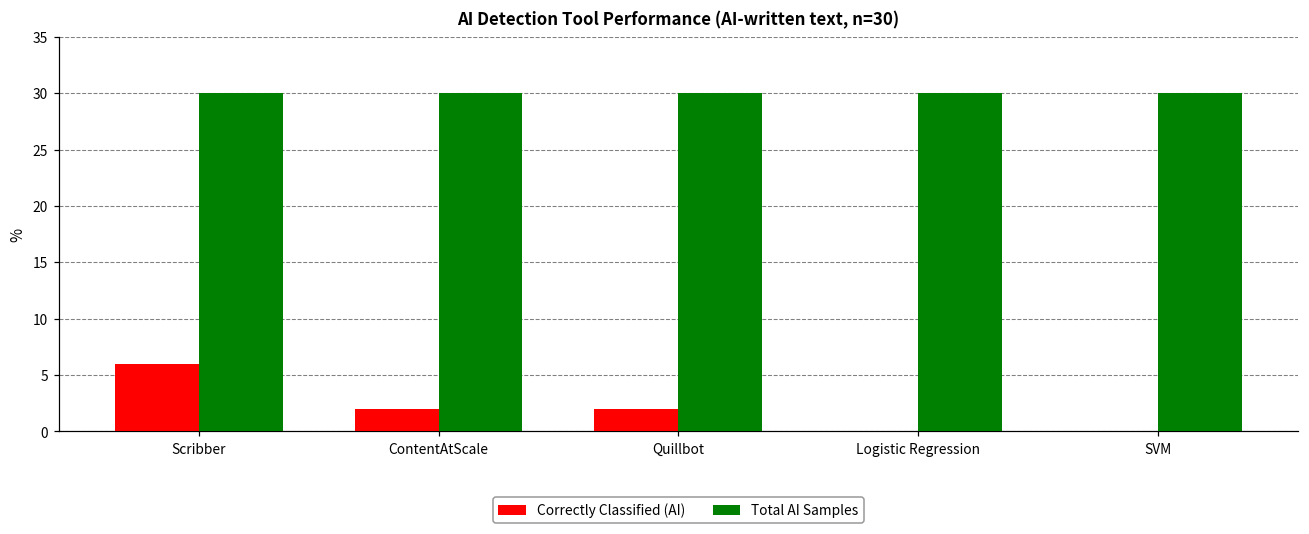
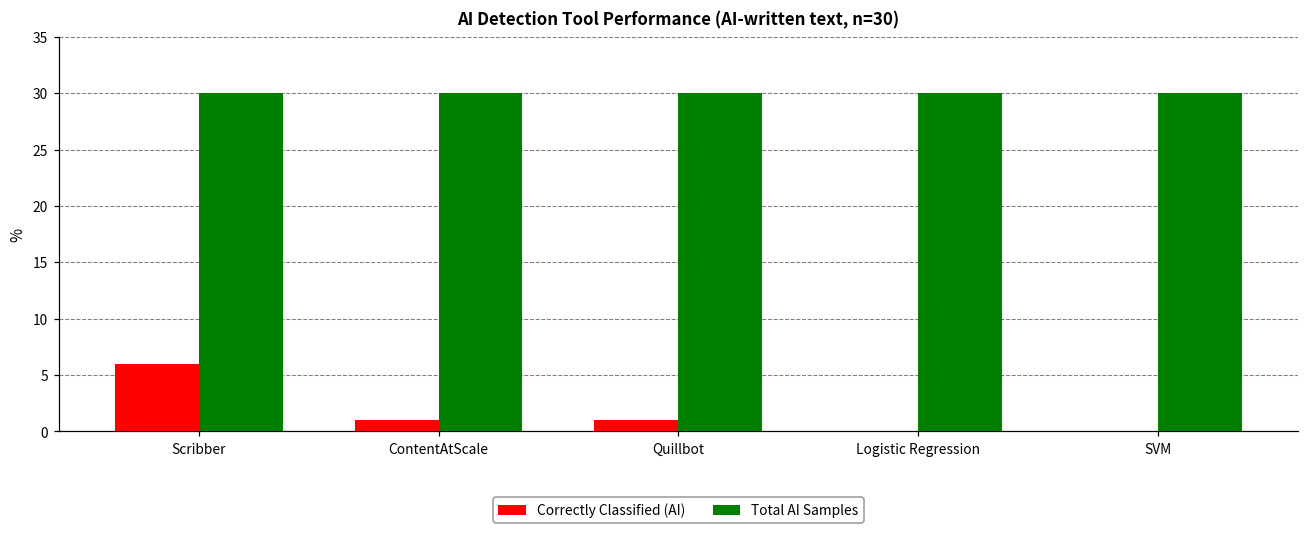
  {
    "Correctly Classified (AI)": {
      "Scribber": 6,
-     "ContentAtScale": 2,
-     "Quillbot": 2,
+     "ContentAtScale": 1,
+     "Quillbot": 1,
      "Logistic Regression": 0,
      "SVM": 0
    },
    "Total AI Samples": {
      "Scribber": 30,
      "ContentAtScale": 30,
      "Quillbot": 30,
      "Logistic Regression": 30,
      "SVM": 30
    }
  }
